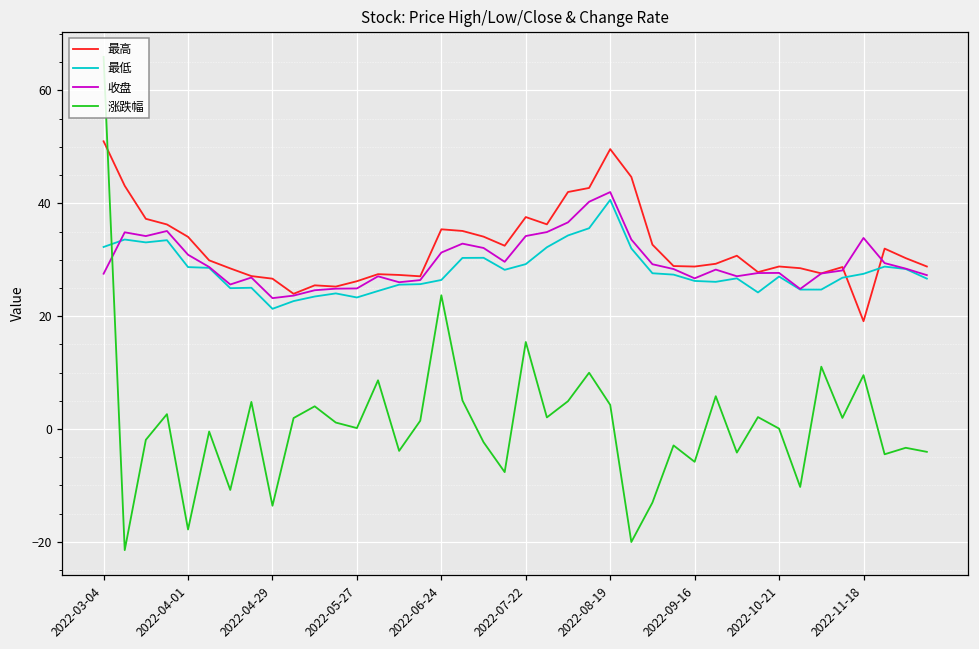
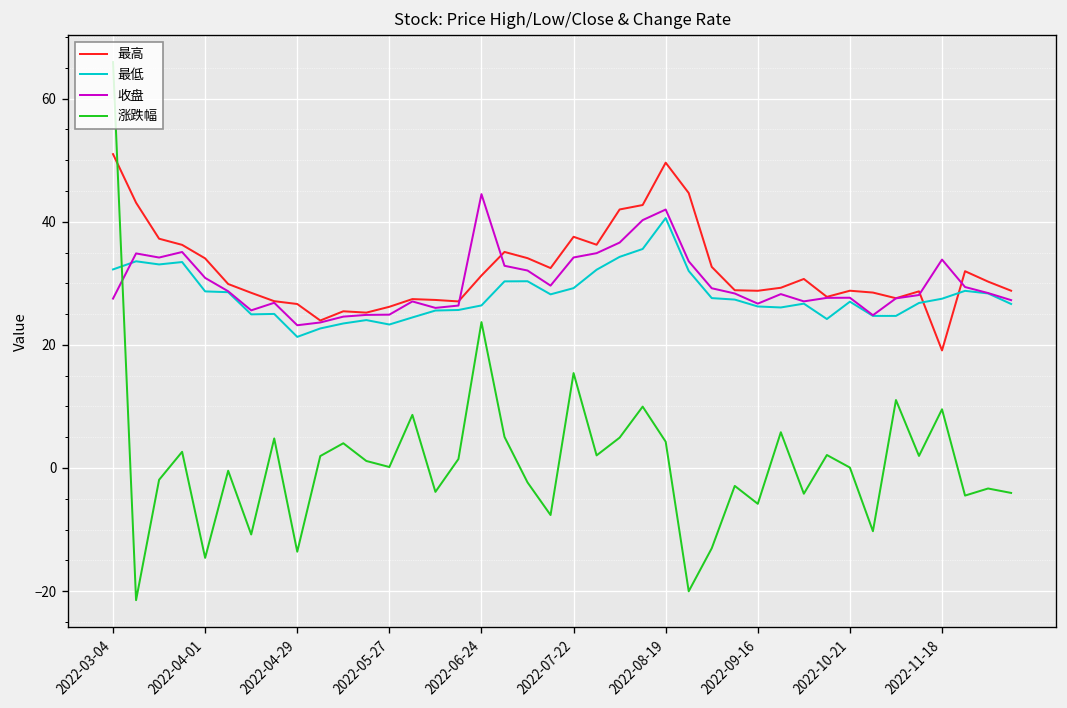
  {
    "最高": {
      "2022-03-04": 51,
      "2022-04-01": 34,
      "2022-04-29": 27,
      "2022-05-27": 26,
-     "2022-06-24": 35,
+     "2022-06-24": 31,
      "2022-07-22": 38,
      "2022-08-19": 50,
      "2022-09-16": 29,
      "2022-10-21": 29,
      "2022-11-18": 19
    },
    "最低": {
      "2022-03-04": 32,
      "2022-04-01": 29,
      "2022-04-29": 21,
      "2022-05-27": 23,
      "2022-06-24": 26,
      "2022-07-22": 29,
      "2022-08-19": 41,
      "2022-10-21": 27,
      "2022-11-18": 28
    },
    "收盘": {
      "2022-03-04": 28,
      "2022-04-01": 31,
      "2022-04-29": 23,
      "2022-05-27": 25,
-     "2022-06-24": 31,
+     "2022-06-24": 44,
      "2022-07-22": 34,
      "2022-08-19": 42,
      "2022-10-21": 28,
      "2022-11-18": 34
    },
    "涨跌幅": {
-     "2022-04-01": -18,
+     "2022-04-01": -15,
      "2022-04-29": -14,
      "2022-05-27": 0,
      "2022-06-24": 24,
      "2022-07-22": 15,
      "2022-08-19": 4,
      "2022-09-16": -6,
      "2022-10-21": 0,
      "2022-11-18": 10
    }
  }
